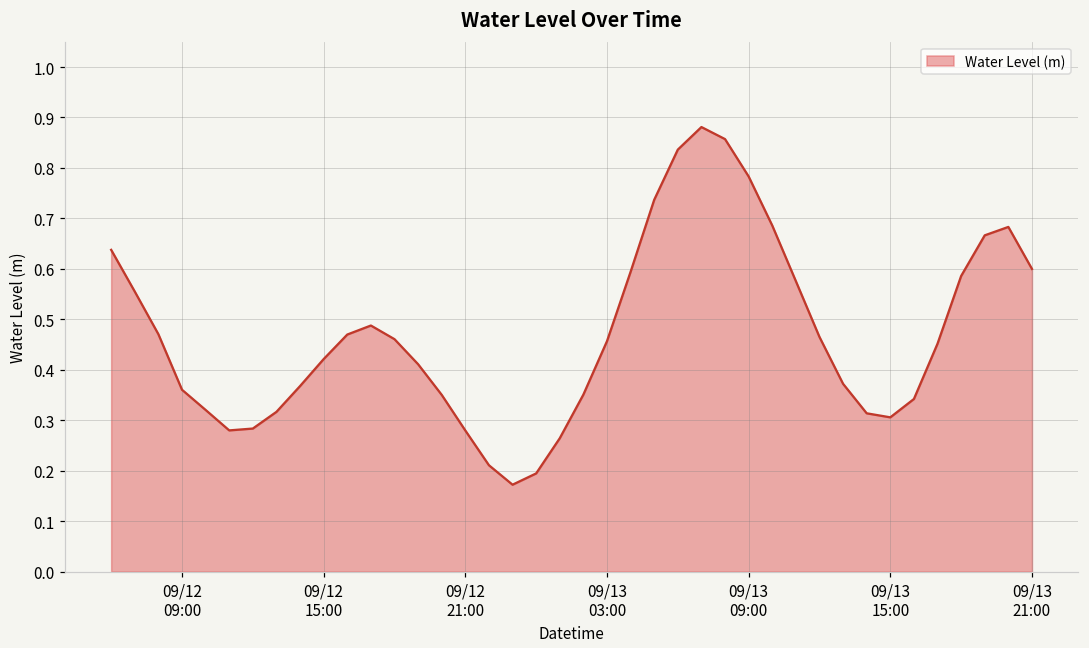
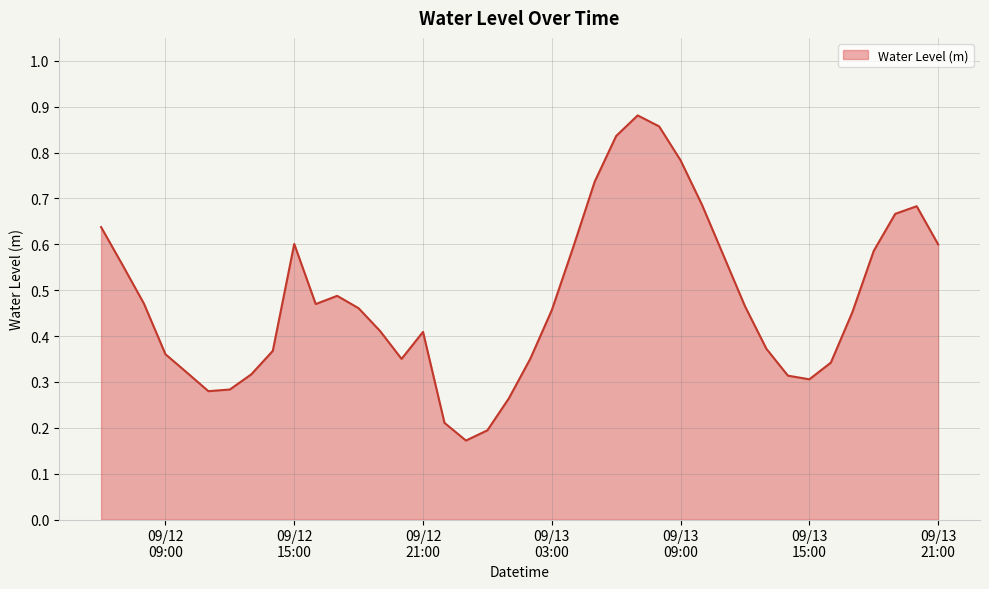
  {
    "09/12 09:00": 0.36,
-   "09/12 15:00": 0.42,
-   "09/12 21:00": 0.28,
+   "09/12 15:00": 0.60,
+   "09/12 21:00": 0.41,
    "09/13 03:00": 0.46,
    "09/13 09:00": 0.78,
    "09/13 15:00": 0.31,
    "09/13 21:00": 0.60
  }
